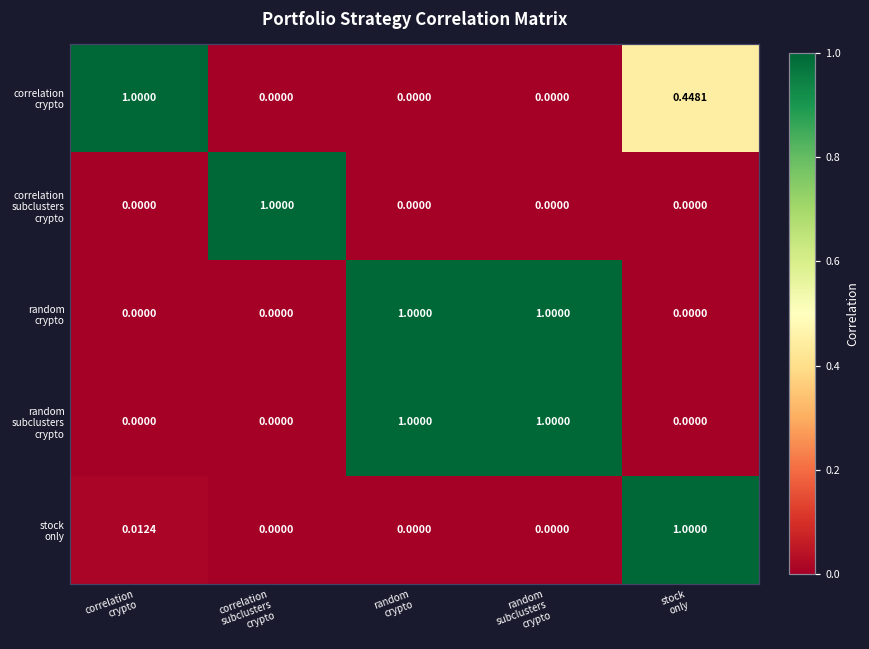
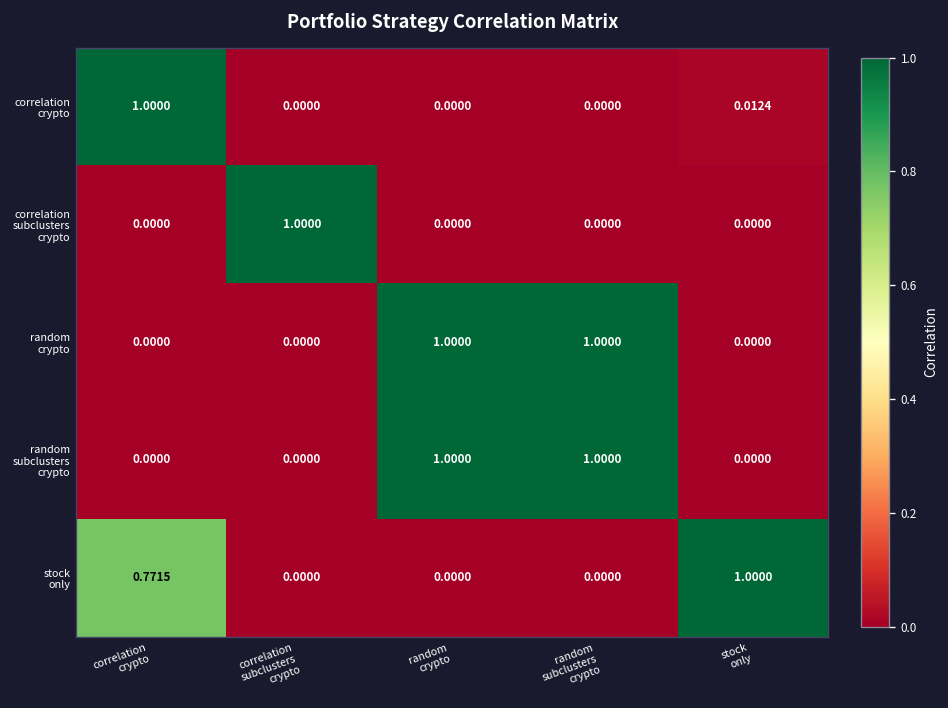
  {
    "correlation crypto": {
      "correlation crypto": 1.0000,
      "correlation subclusters crypto": 0.0000,
      "random crypto": 0.0000,
      "random subclusters crypto": 0.0000,
-     "stock only": 0.4481
+     "stock only": 0.0124
    },
    "correlation subclusters crypto": {
      "correlation crypto": 0.0000,
      "correlation subclusters crypto": 1.0000,
      "random crypto": 0.0000,
      "random subclusters crypto": 0.0000,
      "stock only": 0.0000
    },
    "random crypto": {
      "correlation crypto": 0.0000,
      "correlation subclusters crypto": 0.0000,
      "random crypto": 1.0000,
      "random subclusters crypto": 1.0000,
      "stock only": 0.0000
    },
    "random subclusters crypto": {
      "correlation crypto": 0.0000,
      "correlation subclusters crypto": 0.0000,
      "random crypto": 1.0000,
      "random subclusters crypto": 1.0000,
      "stock only": 0.0000
    },
    "stock only": {
-     "correlation crypto": 0.0124,
+     "correlation crypto": 0.7715,
      "correlation subclusters crypto": 0.0000,
      "random crypto": 0.0000,
      "random subclusters crypto": 0.0000,
      "stock only": 1.0000
    }
  }
